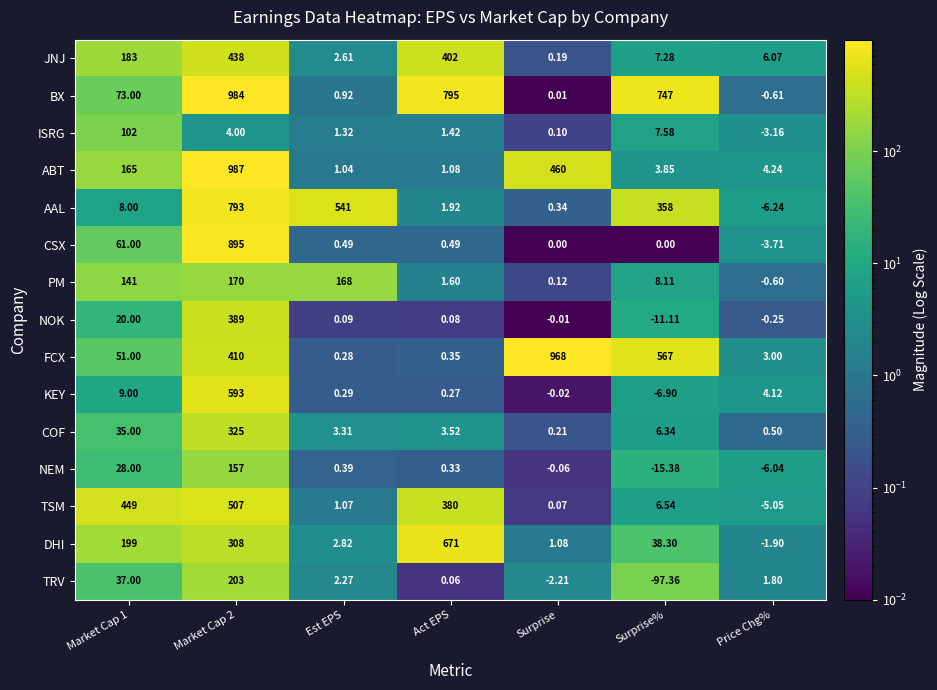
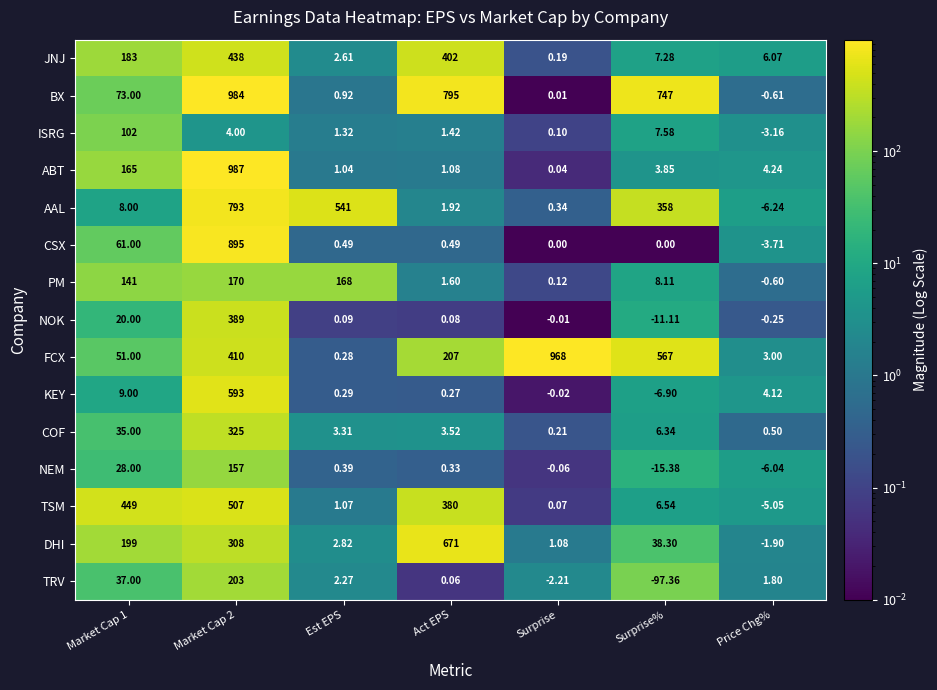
  {
    "JNJ": {
      "Market Cap 1": 183,
      "Market Cap 2": 438,
      "Est EPS": 2.61,
      "Act EPS": 402,
      "Surprise": 0.19,
      "Surprise%": 7.28,
      "Price Chg%": 6.07
    },
    "BX": {
      "Market Cap 1": 73.00,
      "Market Cap 2": 984,
      "Est EPS": 0.92,
      "Act EPS": 795,
      "Surprise": 0.01,
      "Surprise%": 747,
      "Price Chg%": -0.61
    },
    "ISRG": {
      "Market Cap 1": 102,
      "Market Cap 2": 4.00,
      "Est EPS": 1.32,
      "Act EPS": 1.42,
      "Surprise": 0.10,
      "Surprise%": 7.58,
      "Price Chg%": -3.16
    },
    "ABT": {
      "Market Cap 1": 165,
      "Market Cap 2": 987,
      "Est EPS": 1.04,
      "Act EPS": 1.08,
-     "Surprise": 460,
+     "Surprise": 0.04,
      "Surprise%": 3.85,
      "Price Chg%": 4.24
    },
    "AAL": {
      "Market Cap 1": 8.00,
      "Market Cap 2": 793,
      "Est EPS": 541,
      "Act EPS": 1.92,
      "Surprise": 0.34,
      "Surprise%": 358,
      "Price Chg%": -6.24
    },
    "CSX": {
      "Market Cap 1": 61.00,
      "Market Cap 2": 895,
      "Est EPS": 0.49,
      "Act EPS": 0.49,
      "Surprise": 0.00,
      "Surprise%": 0.00,
      "Price Chg%": -3.71
    },
    "PM": {
      "Market Cap 1": 141,
      "Market Cap 2": 170,
      "Est EPS": 168,
      "Act EPS": 1.60,
      "Surprise": 0.12,
      "Surprise%": 8.11,
      "Price Chg%": -0.60
    },
    "NOK": {
      "Market Cap 1": 20.00,
      "Market Cap 2": 389,
      "Est EPS": 0.09,
      "Act EPS": 0.08,
      "Surprise": -0.01,
      "Surprise%": -11.11,
      "Price Chg%": -0.25
    },
    "FCX": {
      "Market Cap 1": 51.00,
      "Market Cap 2": 410,
      "Est EPS": 0.28,
-     "Act EPS": 0.35,
+     "Act EPS": 207,
      "Surprise": 968,
      "Surprise%": 567,
      "Price Chg%": 3.00
    },
    "KEY": {
      "Market Cap 1": 9.00,
      "Market Cap 2": 593,
      "Est EPS": 0.29,
      "Act EPS": 0.27,
      "Surprise": -0.02,
      "Surprise%": -6.90,
      "Price Chg%": 4.12
    },
    "COF": {
      "Market Cap 1": 35.00,
      "Market Cap 2": 325,
      "Est EPS": 3.31,
      "Act EPS": 3.52,
      "Surprise": 0.21,
      "Surprise%": 6.34,
      "Price Chg%": 0.50
    },
    "NEM": {
      "Market Cap 1": 28.00,
      "Market Cap 2": 157,
      "Est EPS": 0.39,
      "Act EPS": 0.33,
      "Surprise": -0.06,
      "Surprise%": -15.38,
      "Price Chg%": -6.04
    },
    "TSM": {
      "Market Cap 1": 449,
      "Market Cap 2": 507,
      "Est EPS": 1.07,
      "Act EPS": 380,
      "Surprise": 0.07,
      "Surprise%": 6.54,
      "Price Chg%": -5.05
    },
    "DHI": {
      "Market Cap 1": 199,
      "Market Cap 2": 308,
      "Est EPS": 2.82,
      "Act EPS": 671,
      "Surprise": 1.08,
      "Surprise%": 38.30,
      "Price Chg%": -1.90
    },
    "TRV": {
      "Market Cap 1": 37.00,
      "Market Cap 2": 203,
      "Est EPS": 2.27,
      "Act EPS": 0.06,
      "Surprise": -2.21,
      "Surprise%": -97.36,
      "Price Chg%": 1.80
    }
  }
